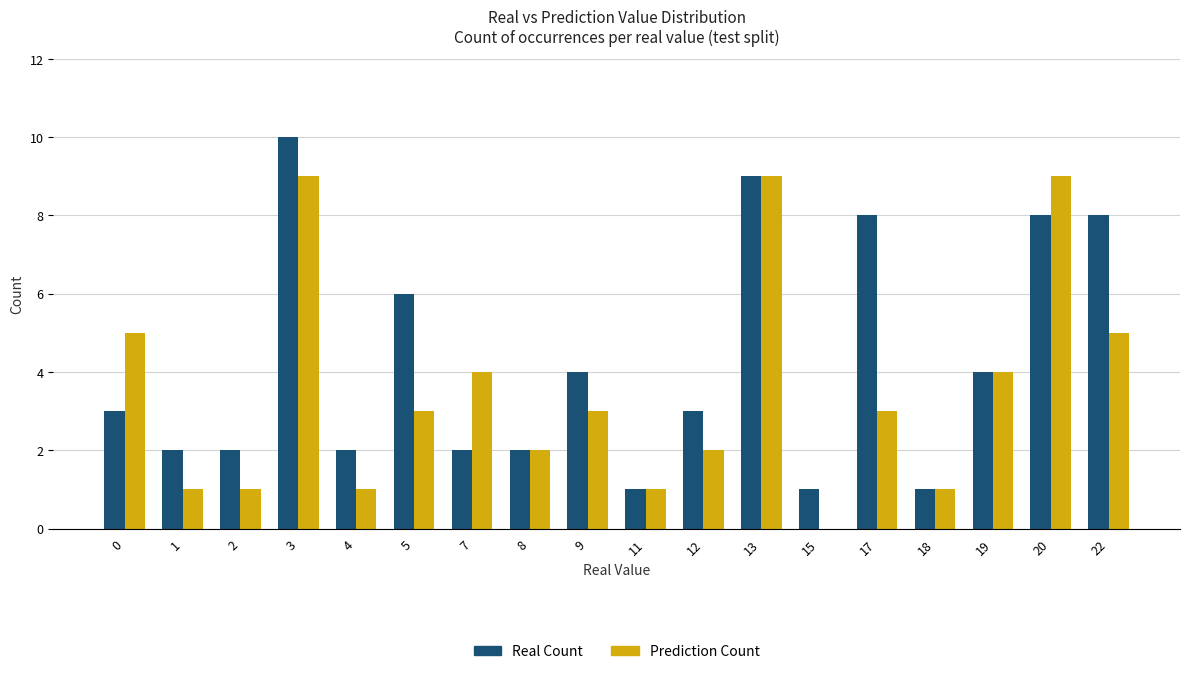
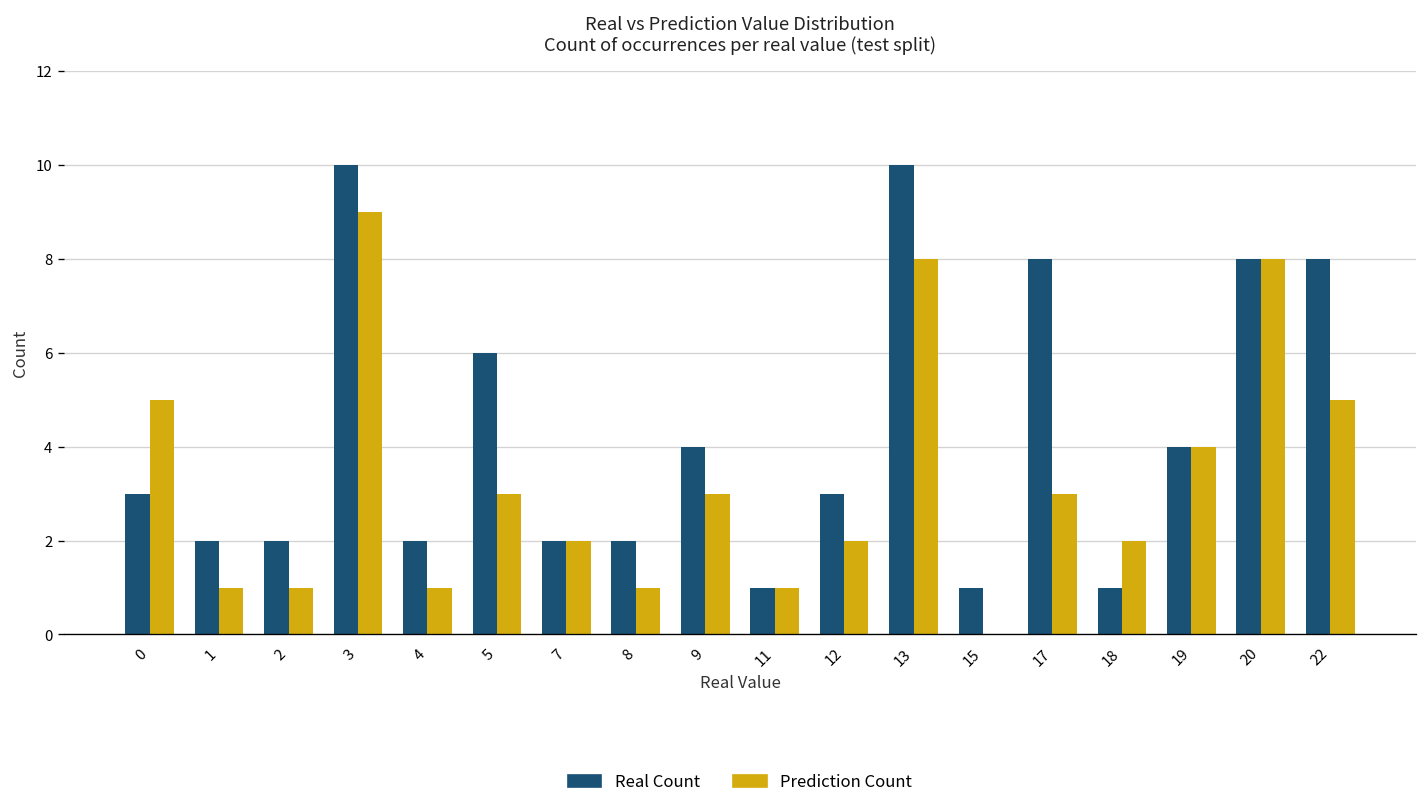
  {
    "Real Count": {
      "0": 3,
      "1": 2,
      "2": 2,
      "3": 10,
      "4": 2,
      "5": 6,
      "7": 2,
      "8": 2,
      "9": 4,
      "11": 1,
      "12": 3,
-     "13": 9,
+     "13": 10,
      "15": 1,
      "17": 8,
      "18": 1,
      "19": 4,
      "20": 8,
      "22": 8
    },
    "Prediction Count": {
      "0": 5,
      "1": 1,
      "2": 1,
      "3": 9,
      "4": 1,
      "5": 3,
-     "7": 4,
-     "8": 2,
+     "7": 2,
+     "8": 1,
      "9": 3,
      "11": 1,
      "12": 2,
-     "13": 9,
+     "13": 8,
      "15": 0,
      "17": 3,
-     "18": 1,
+     "18": 2,
      "19": 4,
-     "20": 9,
+     "20": 8,
      "22": 5
    }
  }
